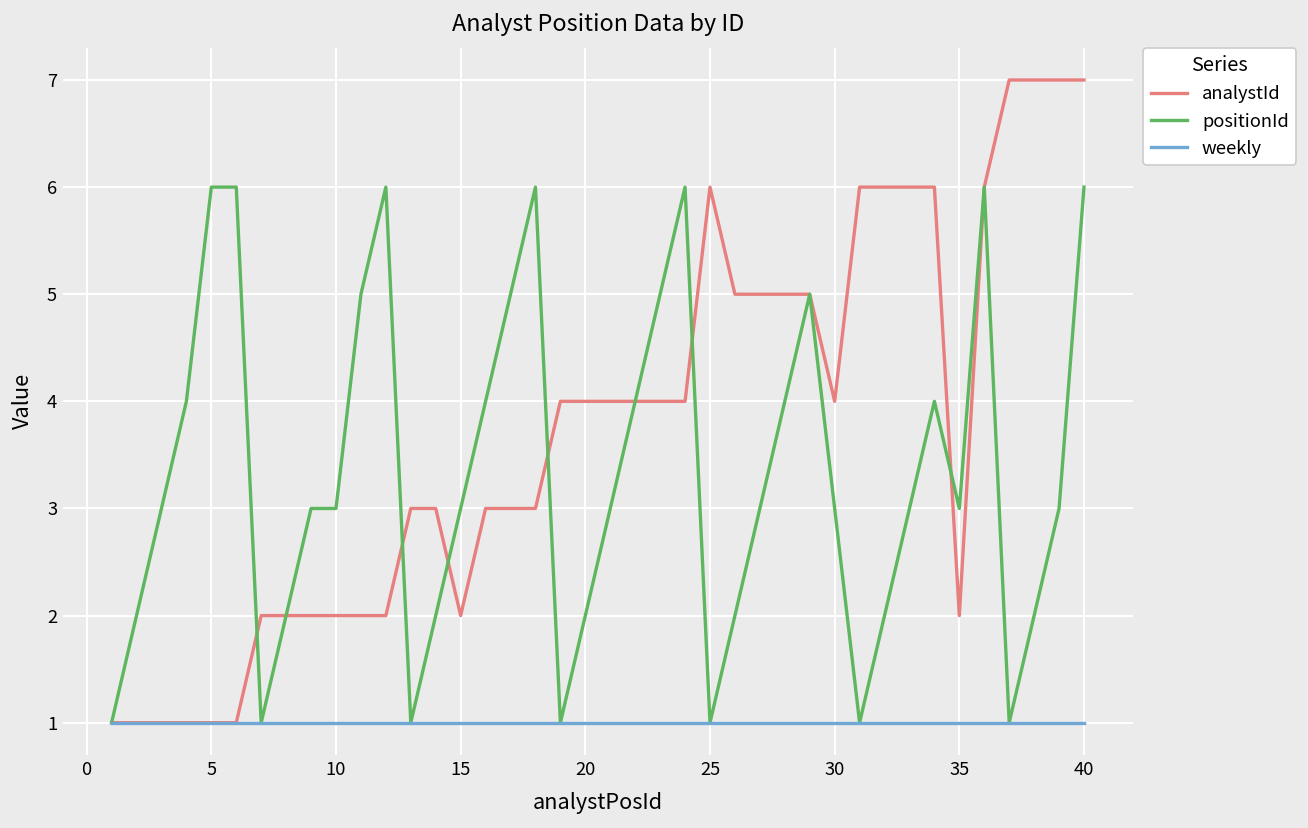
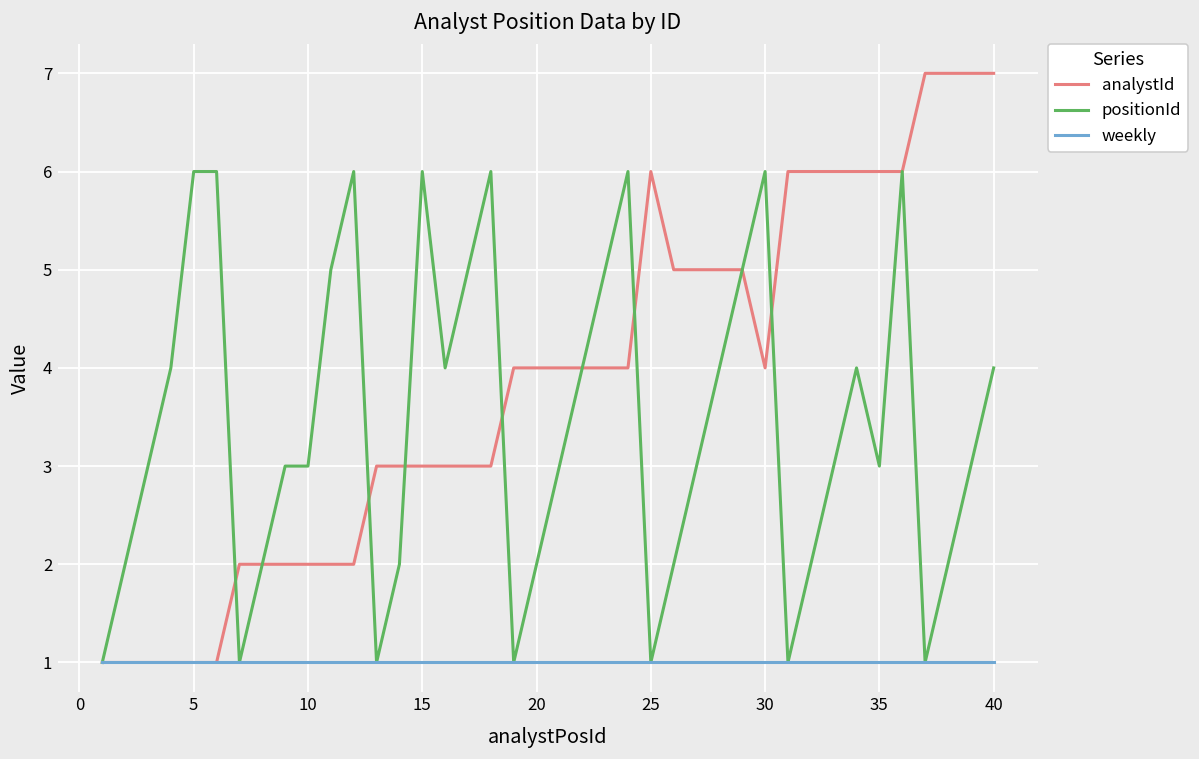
  {
    "analystId": {
      "10": 2,
-     "15": 2,
+     "15": 3,
      "20": 4,
      "25": 6,
      "30": 4,
-     "35": 2,
+     "35": 6,
      "40": 7
    },
    "positionId": {
      "5": 6,
      "10": 3,
-     "15": 3,
+     "15": 6,
      "20": 2,
-     "30": 3,
+     "30": 6,
      "35": 3,
-     "40": 6
+     "40": 4
    },
    "weekly": {
      "10": 1,
      "15": 1,
      "20": 1,
      "30": 1,
      "35": 1,
      "40": 1
    }
  }
